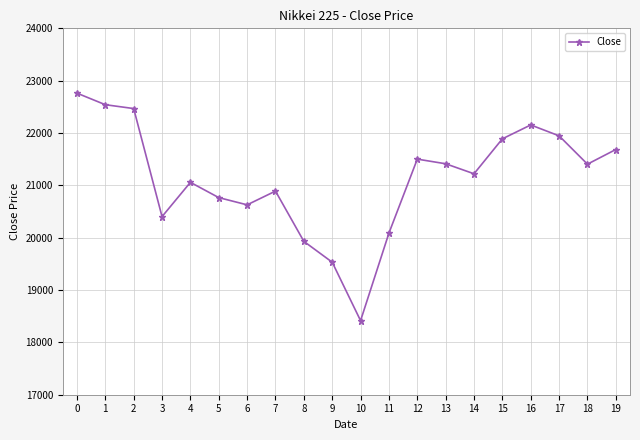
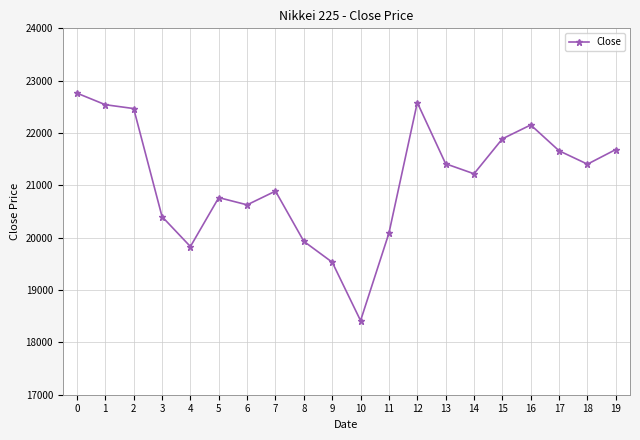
  {
    "0": 22800,
    "1": 22500,
    "2": 22500,
    "3": 20400,
-   "4": 21100,
+   "4": 19800,
    "5": 20800,
    "6": 20600,
    "7": 20900,
    "8": 19900,
    "9": 19500,
    "10": 18400,
    "11": 20100,
-   "12": 21500,
+   "12": 22600,
    "13": 21400,
    "14": 21200,
    "15": 21900,
    "16": 22200,
-   "17": 21900,
+   "17": 21700,
    "18": 21400,
    "19": 21700
  }
